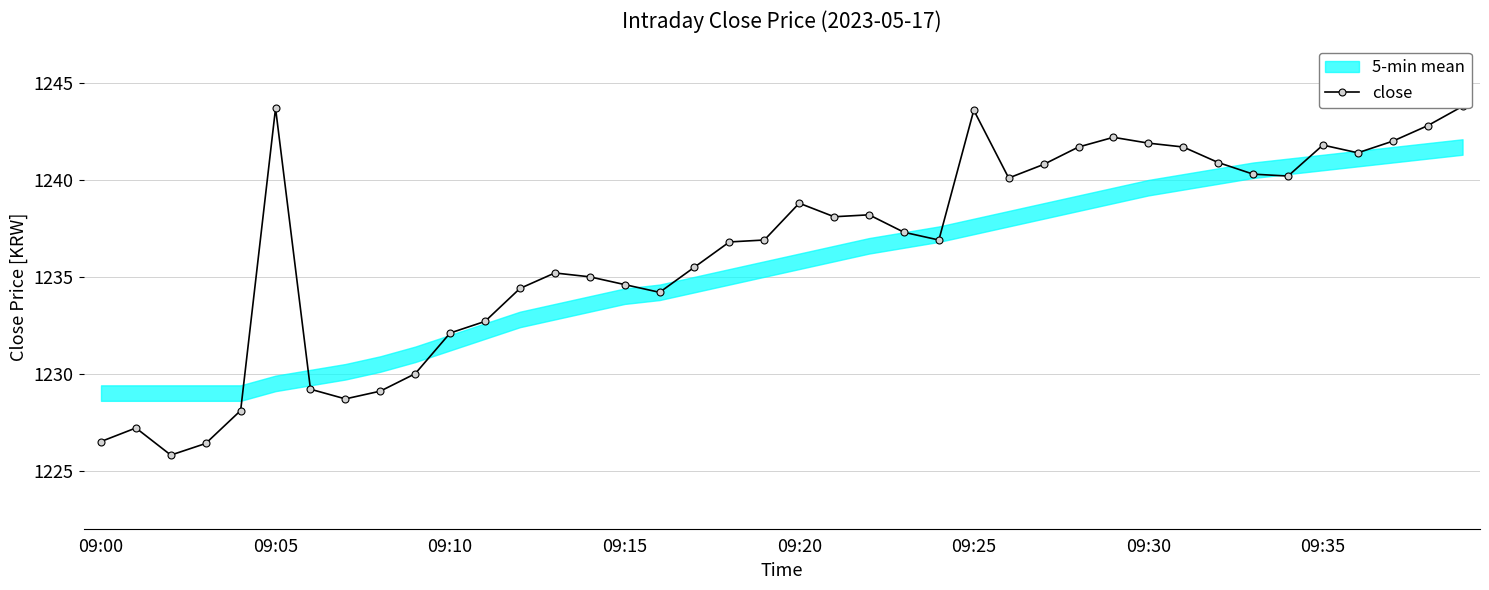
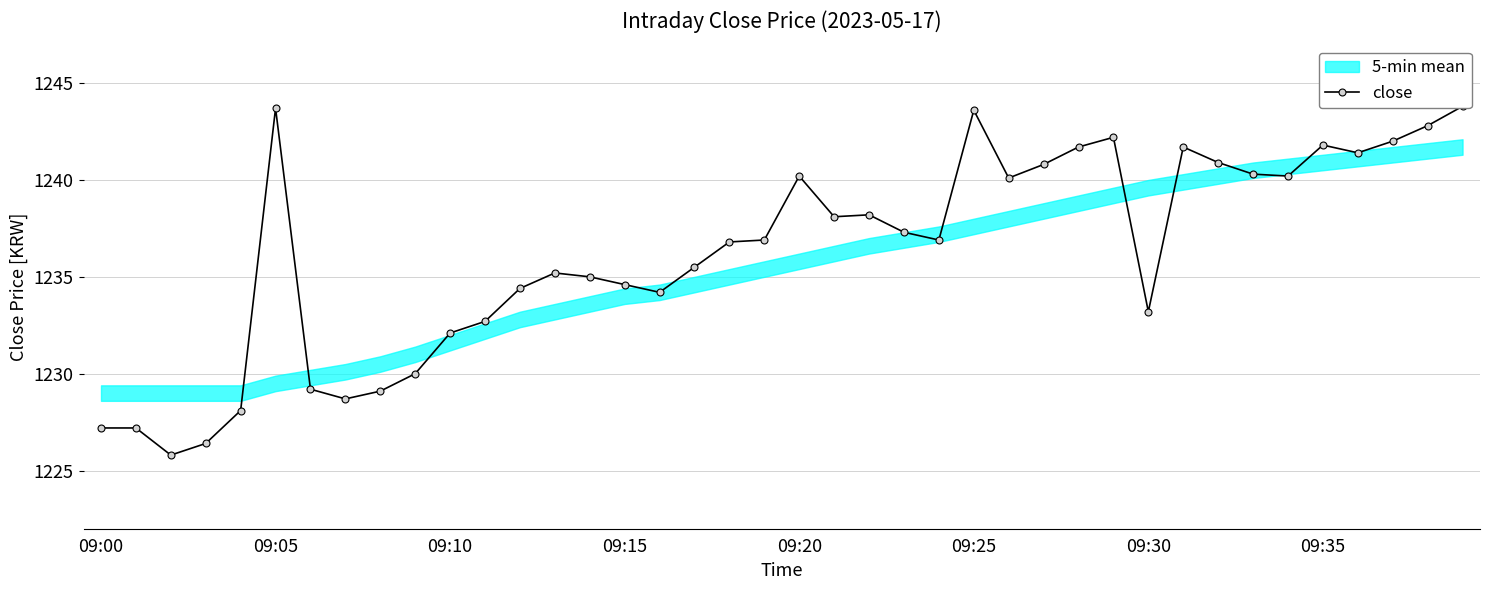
  {
    "close": {
-     "09:00": 1226.5,
+     "09:00": 1227.2,
      "09:05": 1243.7,
      "09:15": 1234.6,
-     "09:20": 1238.8,
+     "09:20": 1240.2,
      "09:25": 1243.6,
-     "09:30": 1241.9,
+     "09:30": 1233.2,
      "09:35": 1241.8
    }
  }
